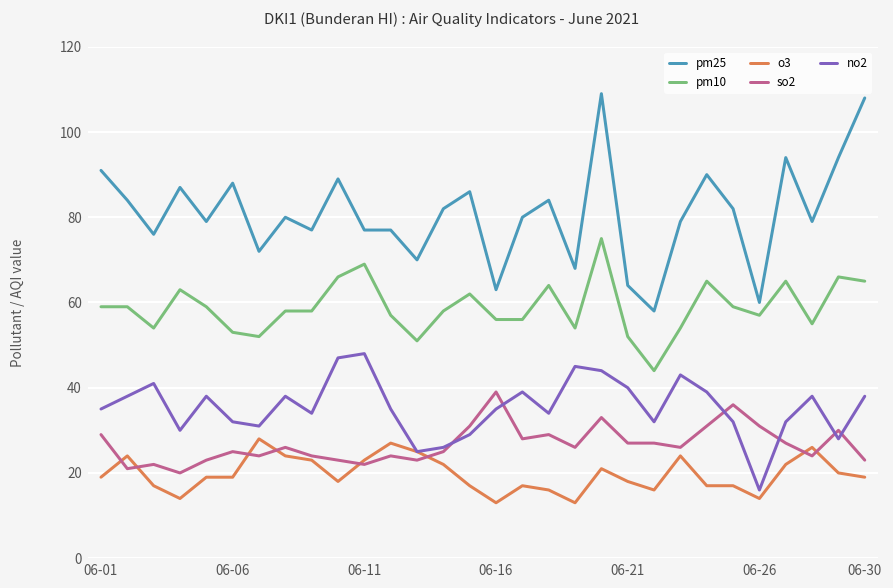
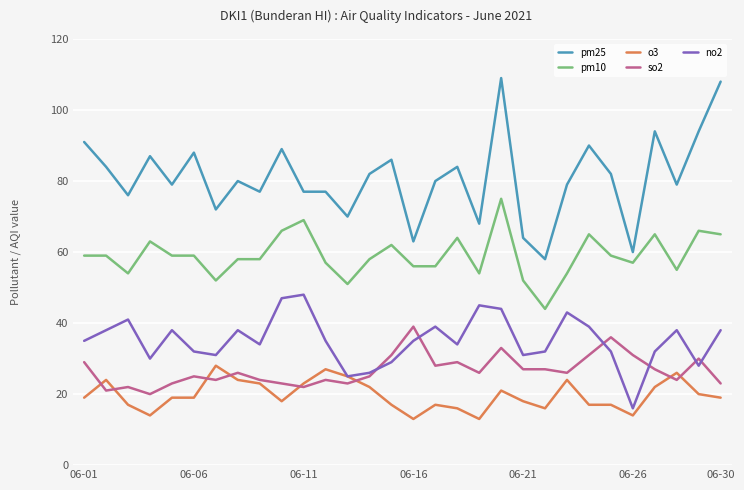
  {
    "pm25": {
      "06-01": 91,
      "06-06": 88,
      "06-11": 77,
      "06-16": 63,
      "06-21": 64,
      "06-26": 60,
      "06-30": 108
    },
    "pm10": {
      "06-01": 59,
-     "06-06": 53,
+     "06-06": 59,
      "06-11": 69,
      "06-16": 56,
      "06-21": 52,
      "06-26": 57,
      "06-30": 65
    },
    "o3": {
      "06-01": 19,
      "06-06": 19,
      "06-11": 23,
      "06-16": 13,
      "06-21": 18,
      "06-26": 14,
      "06-30": 19
    },
    "so2": {
      "06-01": 29,
      "06-06": 25,
      "06-11": 22,
      "06-16": 39,
      "06-21": 27,
      "06-26": 31,
      "06-30": 23
    },
    "no2": {
      "06-01": 35,
      "06-06": 32,
      "06-11": 48,
      "06-16": 35,
-     "06-21": 40,
+     "06-21": 31,
      "06-26": 16,
      "06-30": 38
    }
  }
